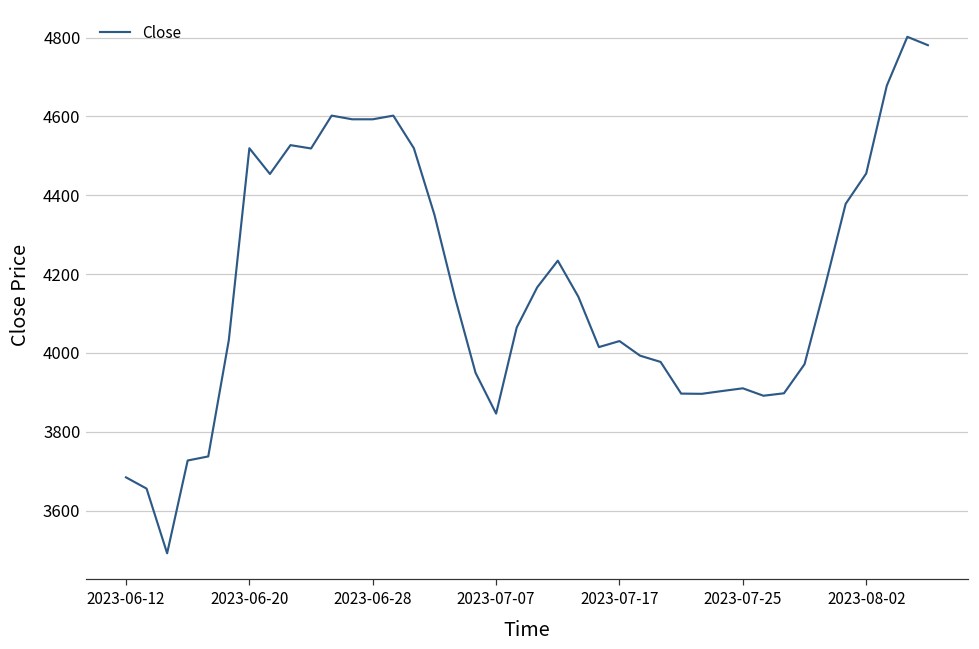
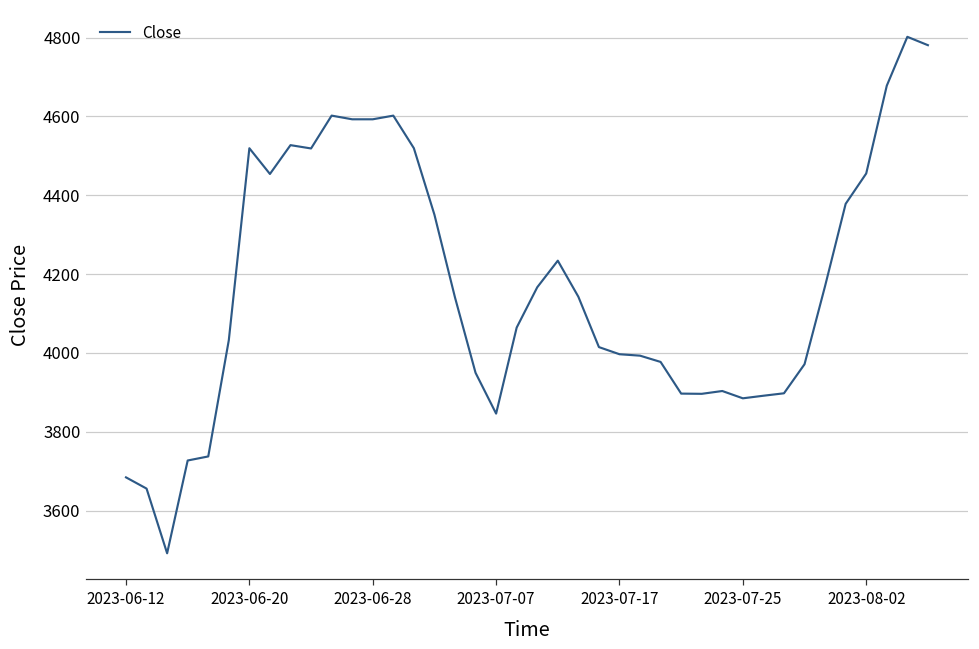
  {
    "2023-06-12": 3680,
    "2023-06-20": 4520,
    "2023-06-28": 4590,
    "2023-07-07": 3850,
-   "2023-07-17": 4030,
-   "2023-07-25": 3910,
+   "2023-07-17": 4000,
+   "2023-07-25": 3880,
    "2023-08-02": 4460
  }
